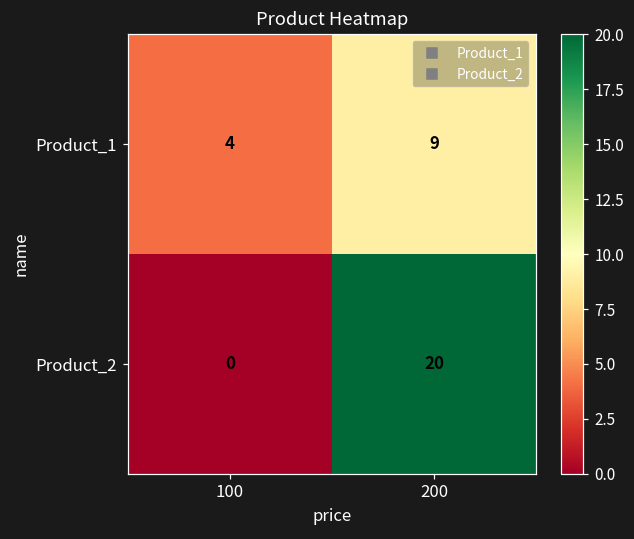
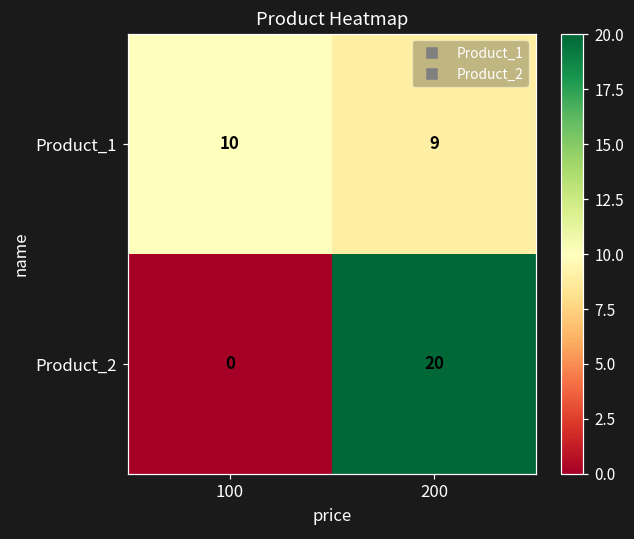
  {
    "Product_1": {
-     "100": 4,
+     "100": 10,
      "200": 9
    },
    "Product_2": {
      "100": 0,
      "200": 20
    }
  }
